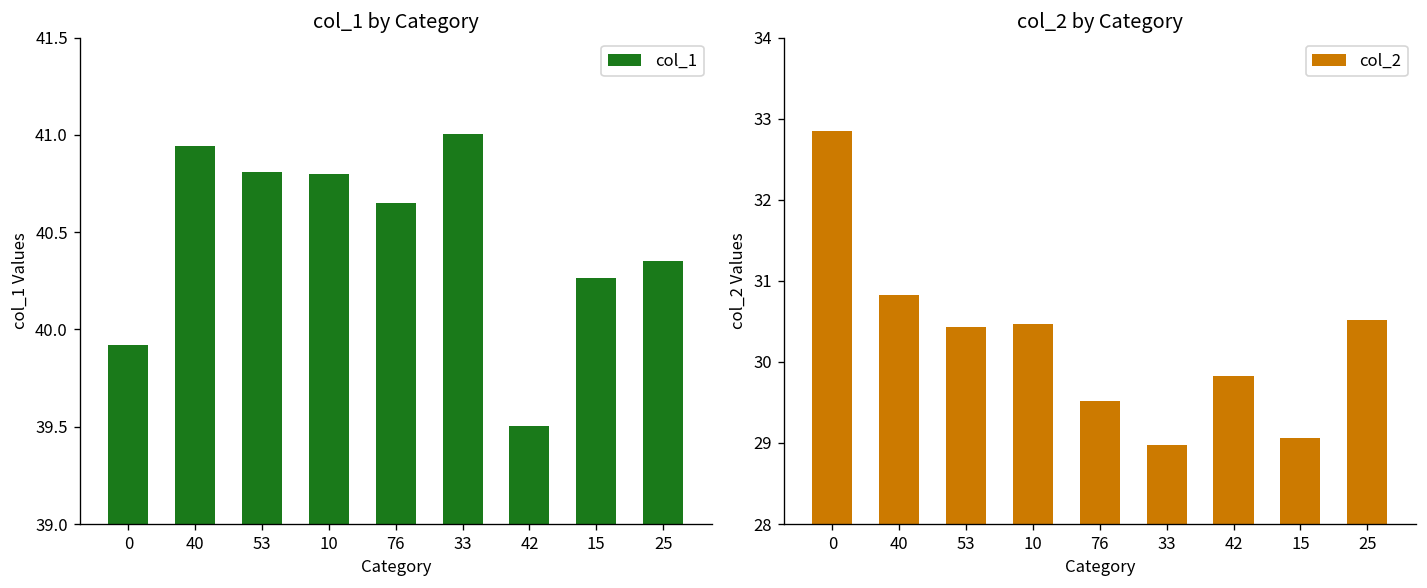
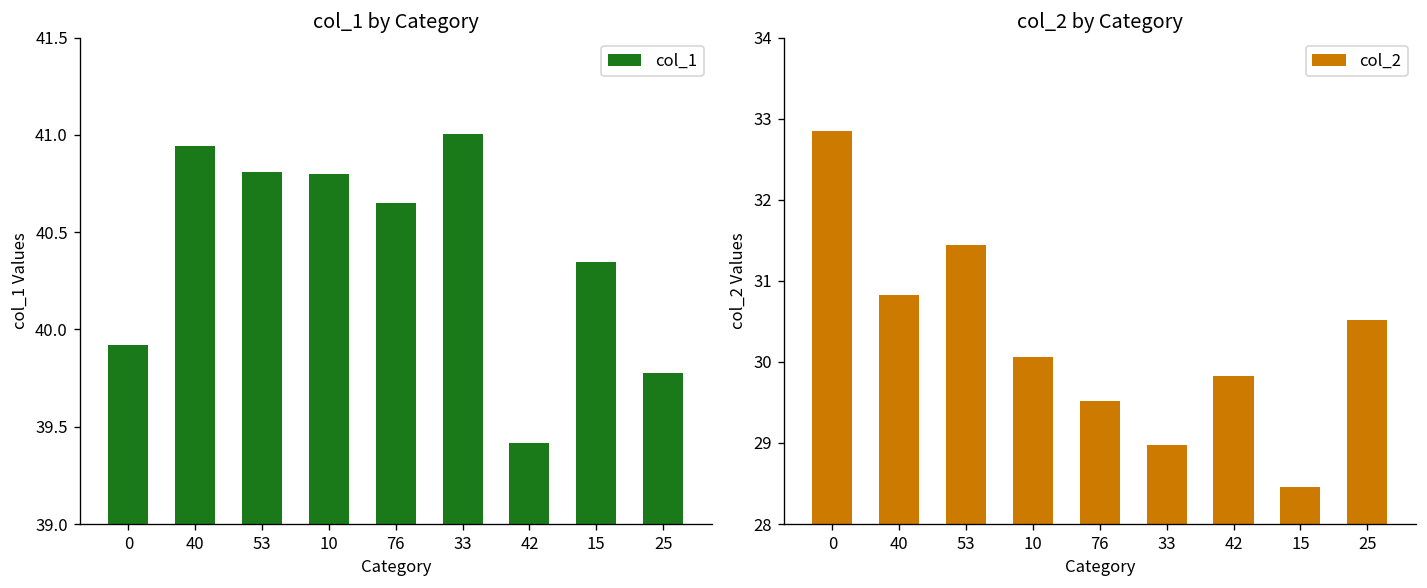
  {
    "col_1 by Category": {
      "0": 39.92,
      "40": 40.94,
      "53": 40.81,
      "10": 40.80,
      "76": 40.65,
      "33": 41.01,
-     "42": 39.50,
-     "15": 40.27,
-     "25": 40.35
+     "42": 39.42,
+     "15": 40.35,
+     "25": 39.78
    },
    "col_2 by Category": {
      "0": 32.9,
      "40": 30.8,
-     "53": 30.4,
-     "10": 30.5,
+     "53": 31.4,
+     "10": 30.1,
      "76": 29.5,
      "33": 29.0,
      "42": 29.8,
-     "15": 29.1,
+     "15": 28.5,
      "25": 30.5
    }
  }
